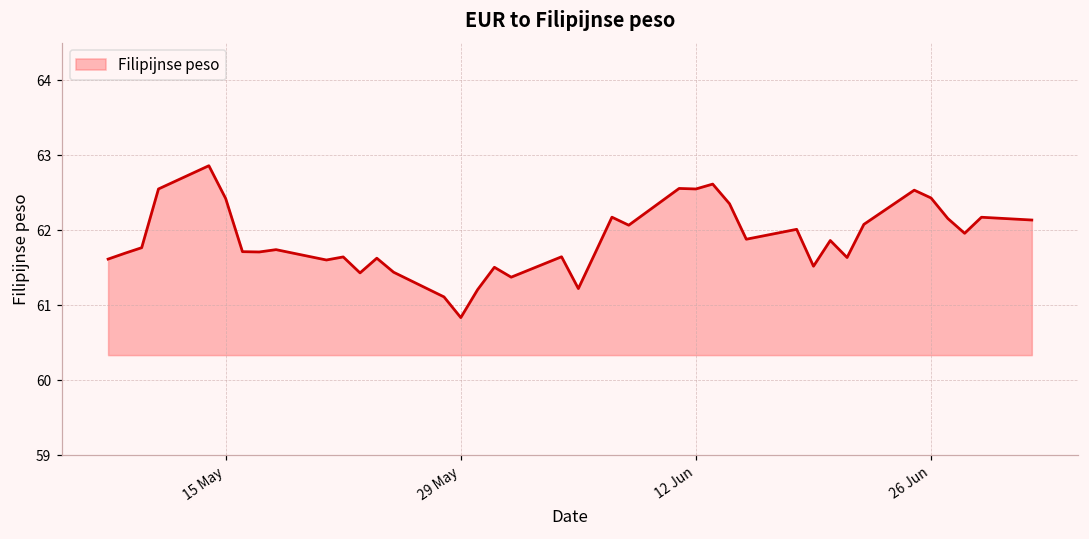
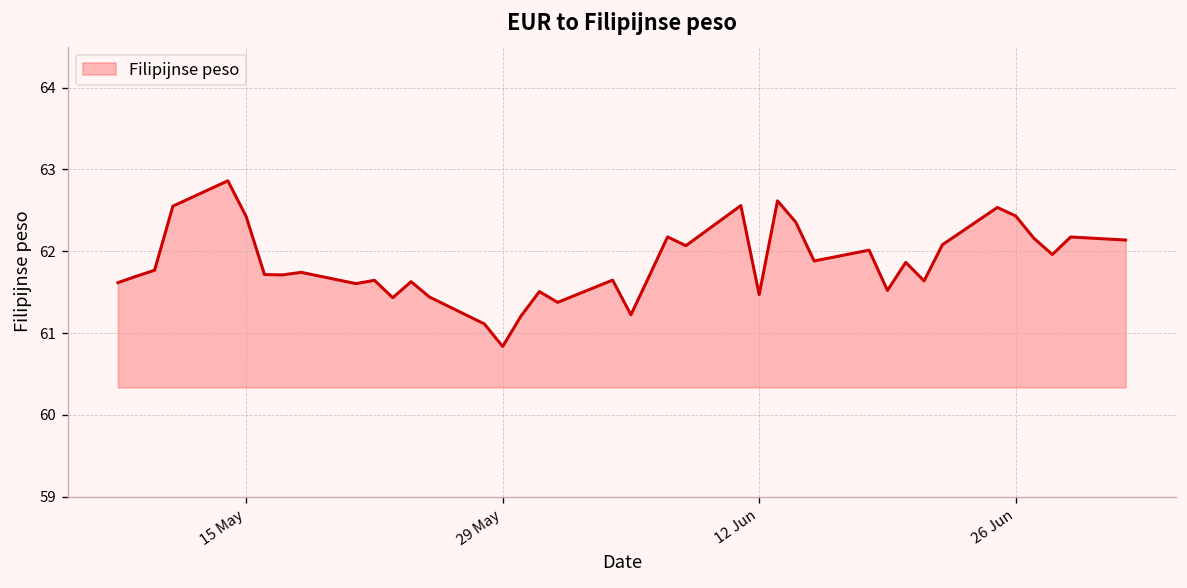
  {
    "15 May": 62.4,
    "29 May": 60.8,
-   "12 Jun": 62.6,
+   "12 Jun": 61.5,
    "26 Jun": 62.4
  }
